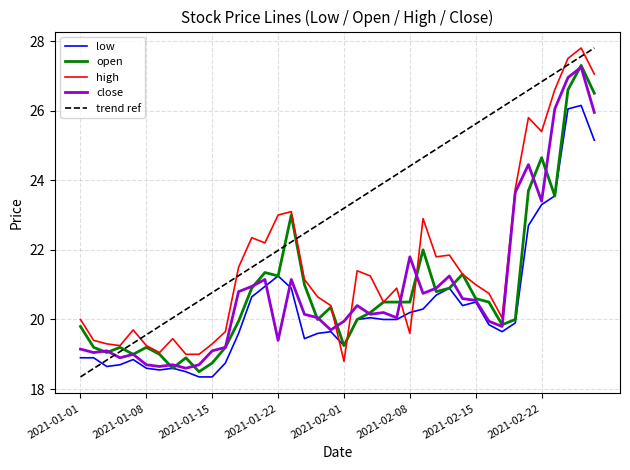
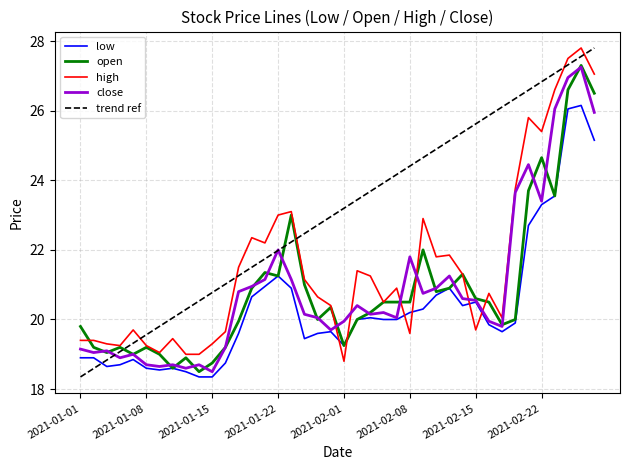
  {
    "low": {
      "2021-01-01": 18.9,
      "2021-01-08": 18.6,
      "2021-01-15": 18.4,
      "2021-02-08": 20.2,
      "2021-02-22": 23.3
    },
    "open": {
      "2021-01-01": 19.8,
      "2021-01-15": 18.8,
      "2021-02-08": 20.5,
      "2021-02-22": 24.7
    },
    "high": {
-     "2021-01-01": 20.0,
+     "2021-01-01": 19.4,
      "2021-01-15": 19.3,
      "2021-01-22": 23.0,
      "2021-02-01": 18.8,
      "2021-02-08": 19.6,
-     "2021-02-15": 21.0,
+     "2021-02-15": 19.7,
      "2021-02-22": 25.4
    },
    "close": {
      "2021-01-01": 19.2,
      "2021-01-08": 18.7,
-     "2021-01-15": 19.1,
-     "2021-01-22": 19.4,
+     "2021-01-15": 18.5,
+     "2021-01-22": 22.0,
      "2021-02-01": 20.0,
      "2021-02-08": 21.8,
      "2021-02-22": 23.4
    },
    "trend ref": {
      "2021-01-01": 18.4
    }
  }
